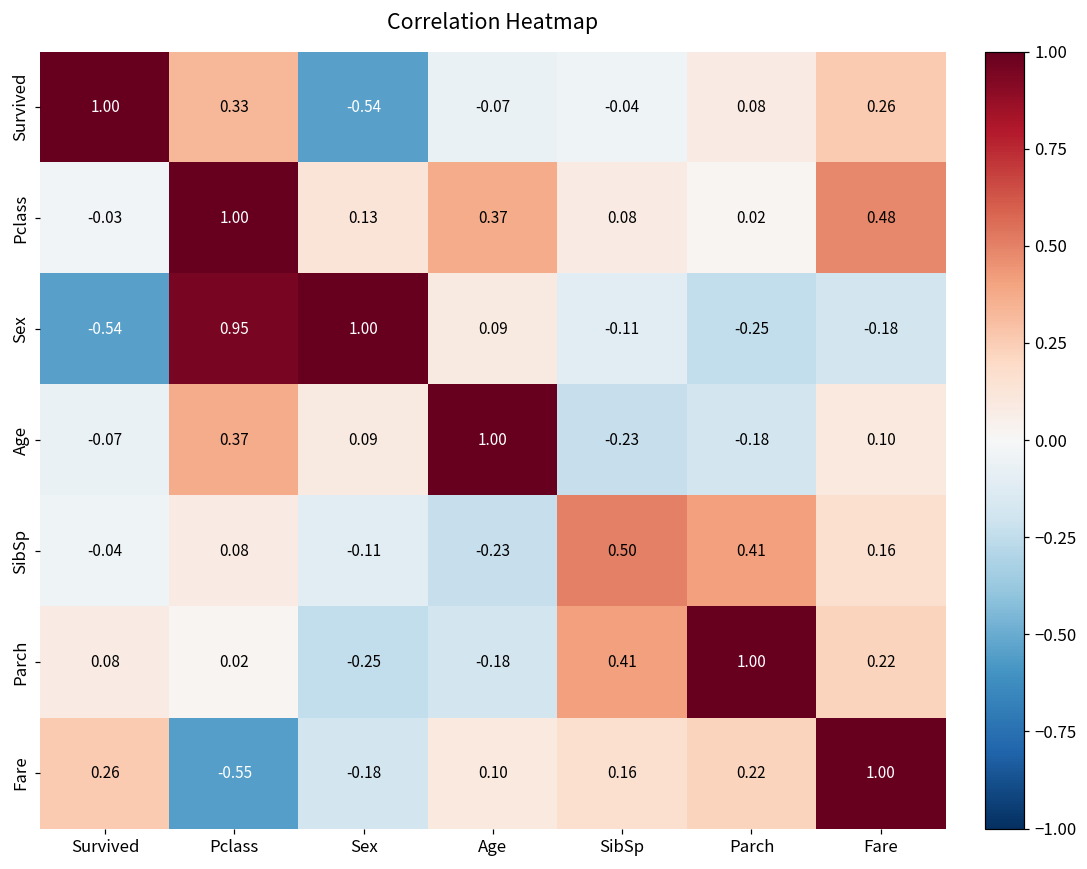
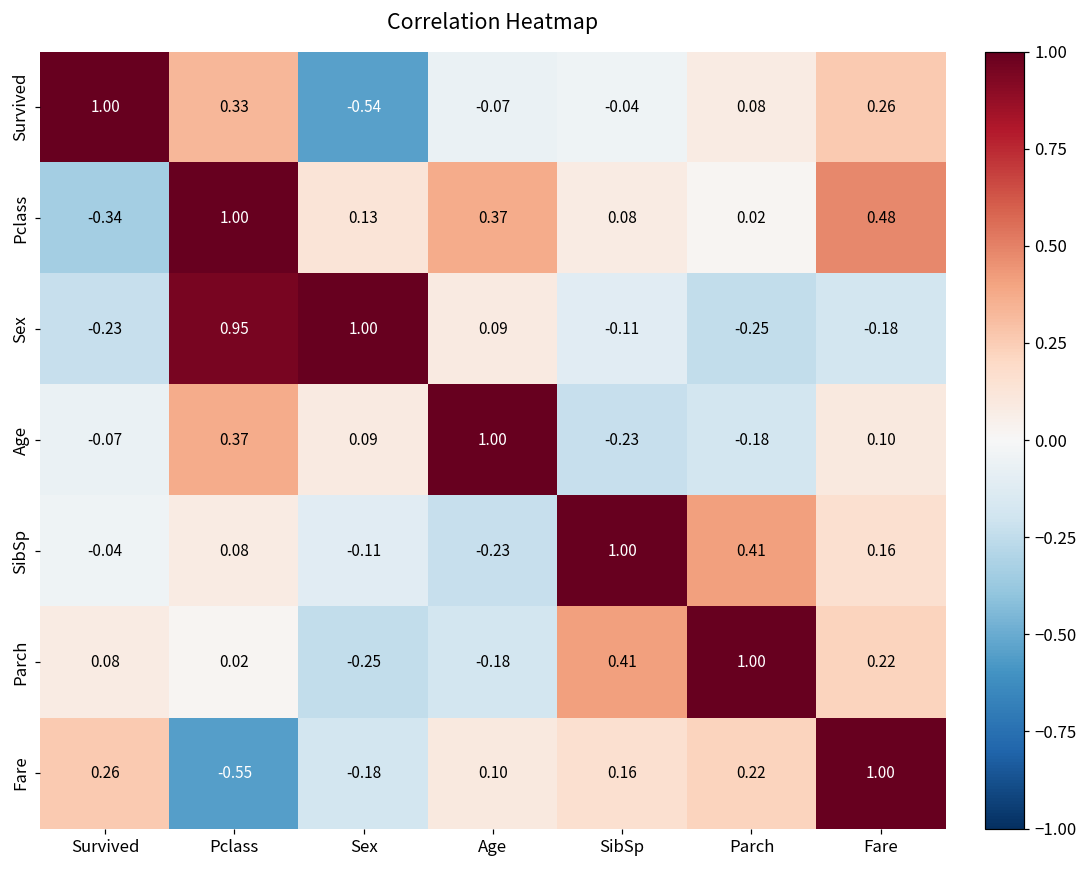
  {
    "Survived": {
      "Survived": 1.00,
      "Pclass": 0.33,
      "Sex": -0.54,
      "Age": -0.07,
      "SibSp": -0.04,
      "Parch": 0.08,
      "Fare": 0.26
    },
    "Pclass": {
-     "Survived": -0.03,
+     "Survived": -0.34,
      "Pclass": 1.00,
      "Sex": 0.13,
      "Age": 0.37,
      "SibSp": 0.08,
      "Parch": 0.02,
      "Fare": 0.48
    },
    "Sex": {
-     "Survived": -0.54,
+     "Survived": -0.23,
      "Pclass": 0.95,
      "Sex": 1.00,
      "Age": 0.09,
      "SibSp": -0.11,
      "Parch": -0.25,
      "Fare": -0.18
    },
    "Age": {
      "Survived": -0.07,
      "Pclass": 0.37,
      "Sex": 0.09,
      "Age": 1.00,
      "SibSp": -0.23,
      "Parch": -0.18,
      "Fare": 0.10
    },
    "SibSp": {
      "Survived": -0.04,
      "Pclass": 0.08,
      "Sex": -0.11,
      "Age": -0.23,
-     "SibSp": 0.50,
+     "SibSp": 1.00,
      "Parch": 0.41,
      "Fare": 0.16
    },
    "Parch": {
      "Survived": 0.08,
      "Pclass": 0.02,
      "Sex": -0.25,
      "Age": -0.18,
      "SibSp": 0.41,
      "Parch": 1.00,
      "Fare": 0.22
    },
    "Fare": {
      "Survived": 0.26,
      "Pclass": -0.55,
      "Sex": -0.18,
      "Age": 0.10,
      "SibSp": 0.16,
      "Parch": 0.22,
      "Fare": 1.00
    }
  }
